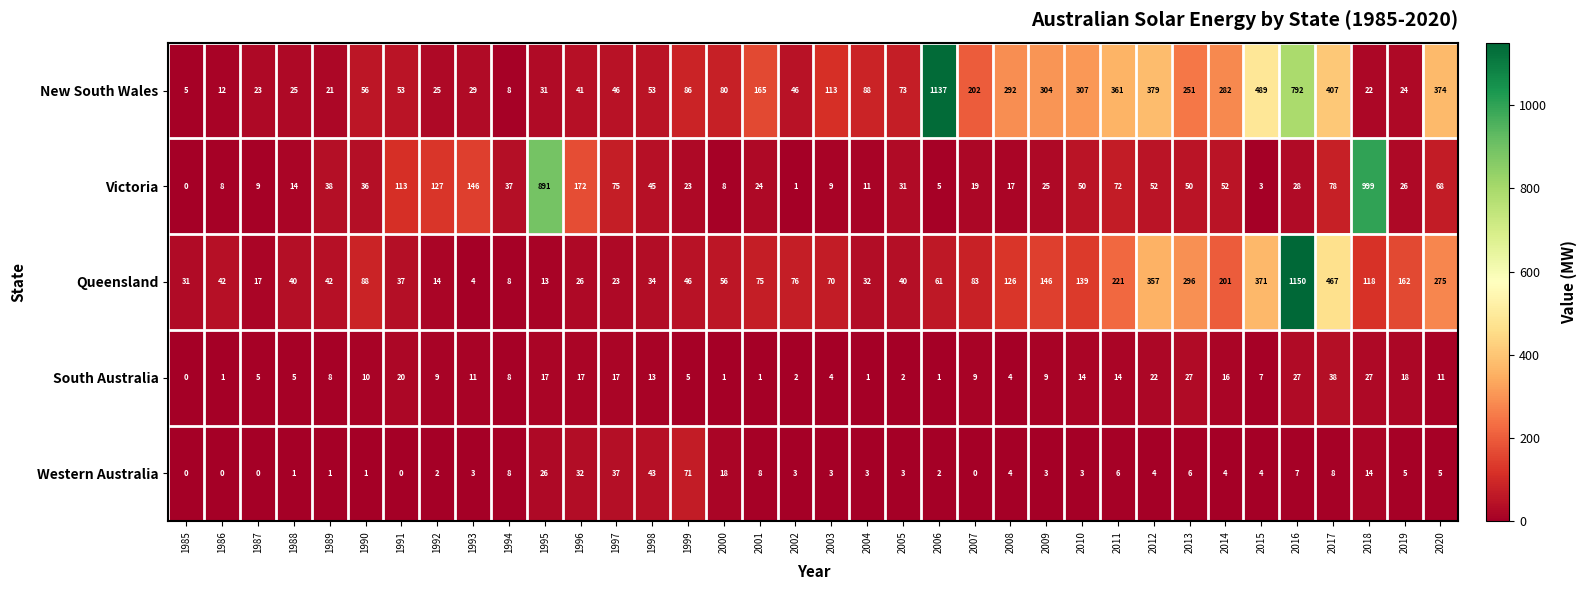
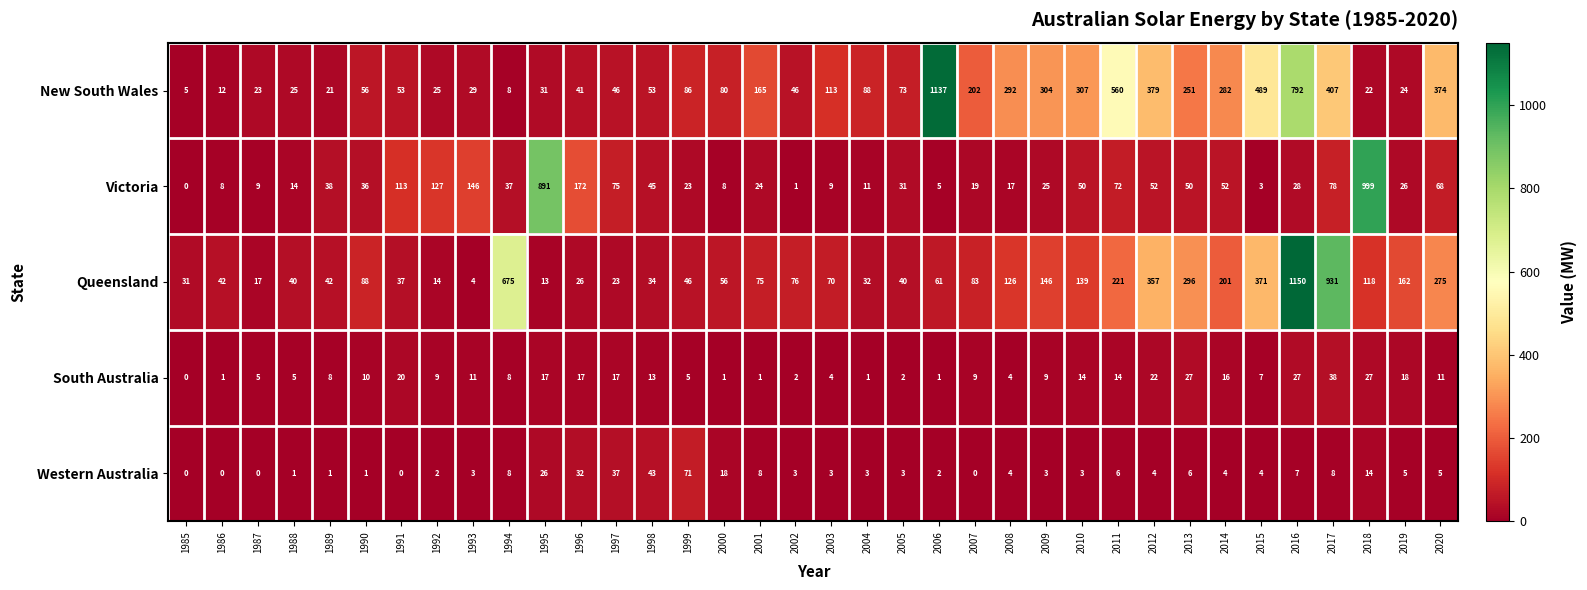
  {
    "New South Wales": {
      "1985": 5,
      "1986": 12,
      "1987": 23,
      "1988": 25,
      "1989": 21,
      "1990": 56,
      "1991": 53,
      "1992": 25,
      "1993": 29,
      "1994": 8,
      "1995": 31,
      "1996": 41,
      "1997": 46,
      "1998": 53,
      "1999": 86,
      "2000": 80,
      "2001": 165,
      "2002": 46,
      "2003": 113,
      "2004": 88,
      "2005": 73,
      "2006": 1137,
      "2007": 202,
      "2008": 292,
      "2009": 304,
      "2010": 307,
-     "2011": 361,
+     "2011": 560,
      "2012": 379,
      "2013": 251,
      "2014": 282,
      "2015": 489,
      "2016": 792,
      "2017": 407,
      "2018": 22,
      "2019": 24,
      "2020": 374
    },
    "Victoria": {
      "1985": 0,
      "1986": 8,
      "1987": 9,
      "1988": 14,
      "1989": 38,
      "1990": 36,
      "1991": 113,
      "1992": 127,
      "1993": 146,
      "1994": 37,
      "1995": 891,
      "1996": 172,
      "1997": 75,
      "1998": 45,
      "1999": 23,
      "2000": 8,
      "2001": 24,
      "2002": 1,
      "2003": 9,
      "2004": 11,
      "2005": 31,
      "2006": 5,
      "2007": 19,
      "2008": 17,
      "2009": 25,
      "2010": 50,
      "2011": 72,
      "2012": 52,
      "2013": 50,
      "2014": 52,
      "2015": 3,
      "2016": 28,
      "2017": 78,
      "2018": 999,
      "2019": 26,
      "2020": 68
    },
    "Queensland": {
      "1985": 31,
      "1986": 42,
      "1987": 17,
      "1988": 40,
      "1989": 42,
      "1990": 88,
      "1991": 37,
      "1992": 14,
      "1993": 4,
-     "1994": 8,
+     "1994": 675,
      "1995": 13,
      "1996": 26,
      "1997": 23,
      "1998": 34,
      "1999": 46,
      "2000": 56,
      "2001": 75,
      "2002": 76,
      "2003": 70,
      "2004": 32,
      "2005": 40,
      "2006": 61,
      "2007": 83,
      "2008": 126,
      "2009": 146,
      "2010": 139,
      "2011": 221,
      "2012": 357,
      "2013": 296,
      "2014": 201,
      "2015": 371,
      "2016": 1150,
-     "2017": 467,
+     "2017": 931,
      "2018": 118,
      "2019": 162,
      "2020": 275
    },
    "South Australia": {
      "1985": 0,
      "1986": 1,
      "1987": 5,
      "1988": 5,
      "1989": 8,
      "1990": 10,
      "1991": 20,
      "1992": 9,
      "1993": 11,
      "1994": 8,
      "1995": 17,
      "1996": 17,
      "1997": 17,
      "1998": 13,
      "1999": 5,
      "2000": 1,
      "2001": 1,
      "2002": 2,
      "2003": 4,
      "2004": 1,
      "2005": 2,
      "2006": 1,
      "2007": 9,
      "2008": 4,
      "2009": 9,
      "2010": 14,
      "2011": 14,
      "2012": 22,
      "2013": 27,
      "2014": 16,
      "2015": 7,
      "2016": 27,
      "2017": 38,
      "2018": 27,
      "2019": 18,
      "2020": 11
    },
    "Western Australia": {
      "1985": 0,
      "1986": 0,
      "1987": 0,
      "1988": 1,
      "1989": 1,
      "1990": 1,
      "1991": 0,
      "1992": 2,
      "1993": 3,
      "1994": 8,
      "1995": 26,
      "1996": 32,
      "1997": 37,
      "1998": 43,
      "1999": 71,
      "2000": 18,
      "2001": 8,
      "2002": 3,
      "2003": 3,
      "2004": 3,
      "2005": 3,
      "2006": 2,
      "2007": 0,
      "2008": 4,
      "2009": 3,
      "2010": 3,
      "2011": 6,
      "2012": 4,
      "2013": 6,
      "2014": 4,
      "2015": 4,
      "2016": 7,
      "2017": 8,
      "2018": 14,
      "2019": 5,
      "2020": 5
    }
  }
